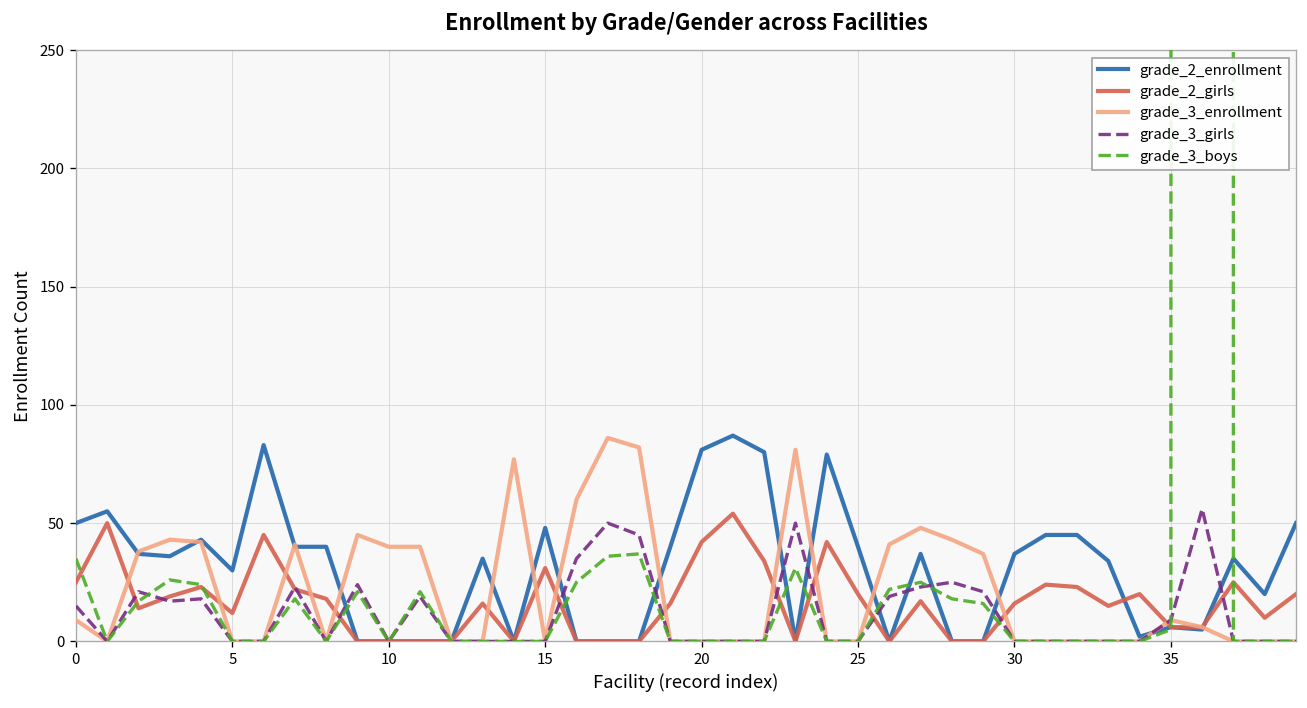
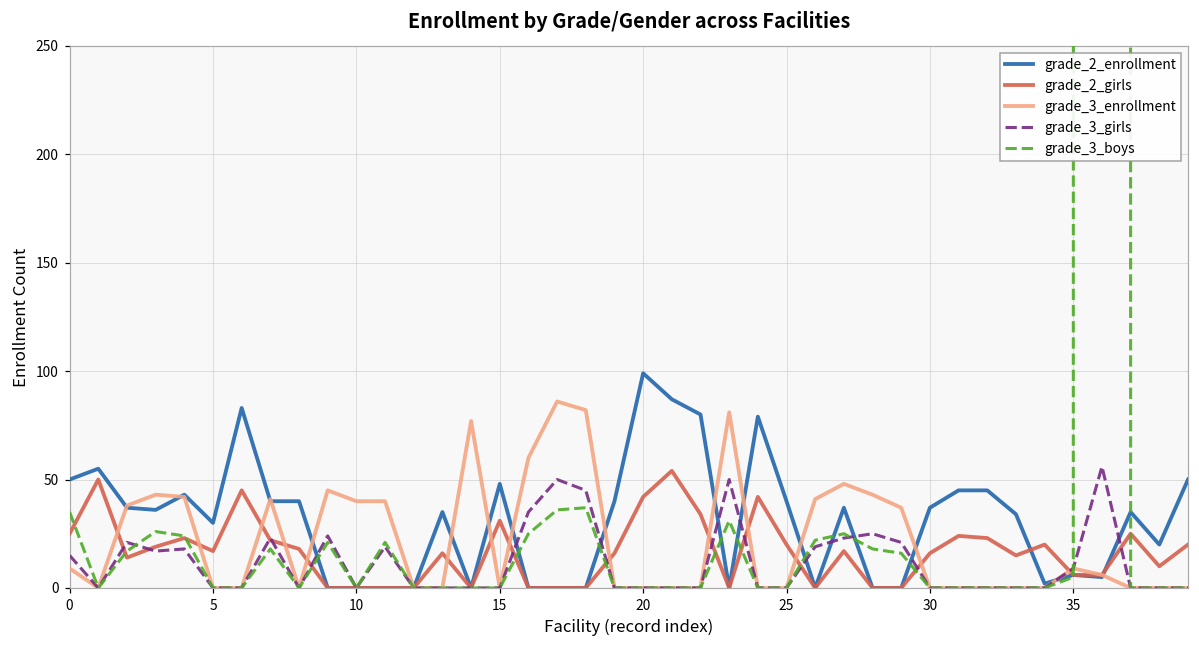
  {
    "grade_2_enrollment": {
      "0": 50,
      "5": 30,
      "15": 48,
-     "20": 81,
+     "20": 99,
      "25": 40,
      "30": 37
    },
    "grade_2_girls": {
      "0": 25,
-     "5": 12,
+     "5": 17,
      "15": 31,
      "20": 42,
      "25": 20,
      "30": 16
    },
    "grade_3_enrollment": {
      "0": 9,
      "10": 40
    },
    "grade_3_girls": {
      "0": 15
    },
    "grade_3_boys": {
      "0": 35
    }
  }
